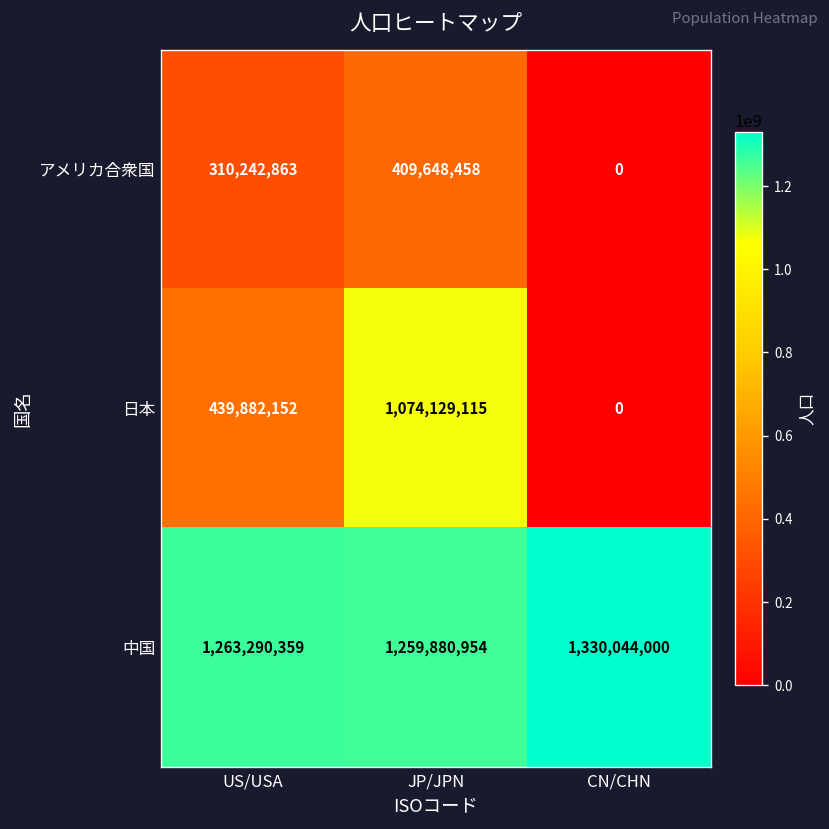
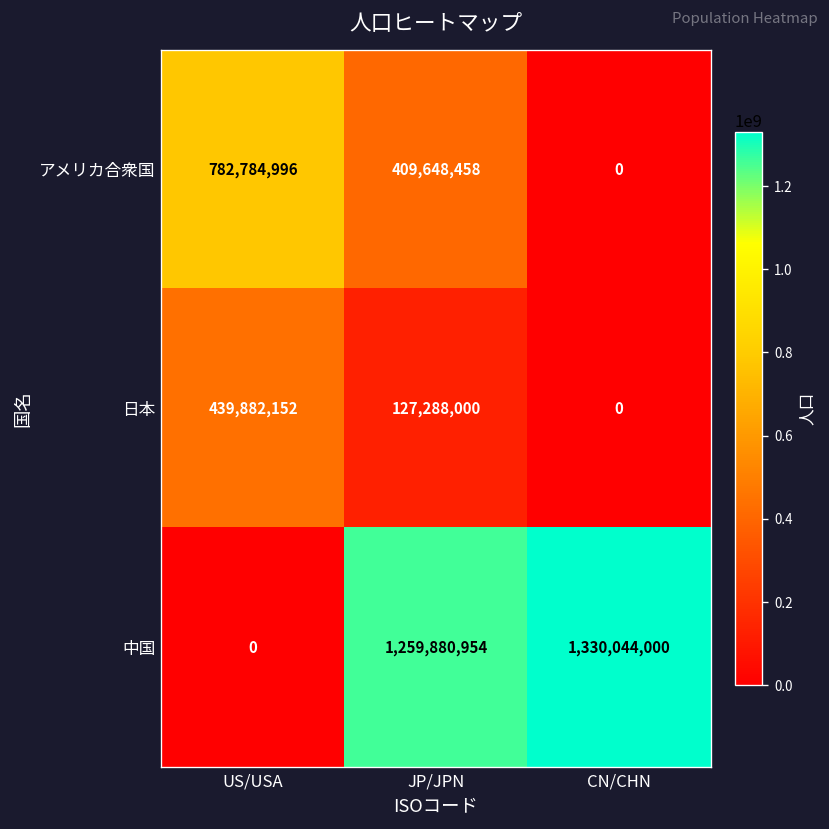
  {
    "アメリカ合衆国": {
-     "US/USA": "310,242,863",
+     "US/USA": "782,784,996",
      "JP/JPN": "409,648,458",
      "CN/CHN": "0"
    },
    "日本": {
      "US/USA": "439,882,152",
-     "JP/JPN": "1,074,129,115",
+     "JP/JPN": "127,288,000",
      "CN/CHN": "0"
    },
    "中国": {
-     "US/USA": "1,263,290,359",
+     "US/USA": "0",
      "JP/JPN": "1,259,880,954",
      "CN/CHN": "1,330,044,000"
    }
  }
